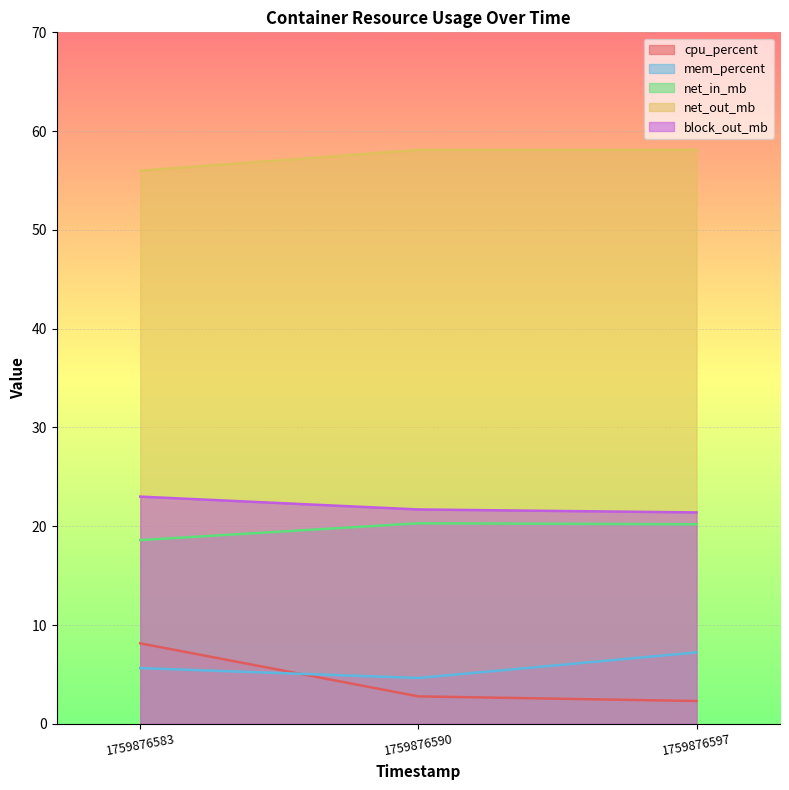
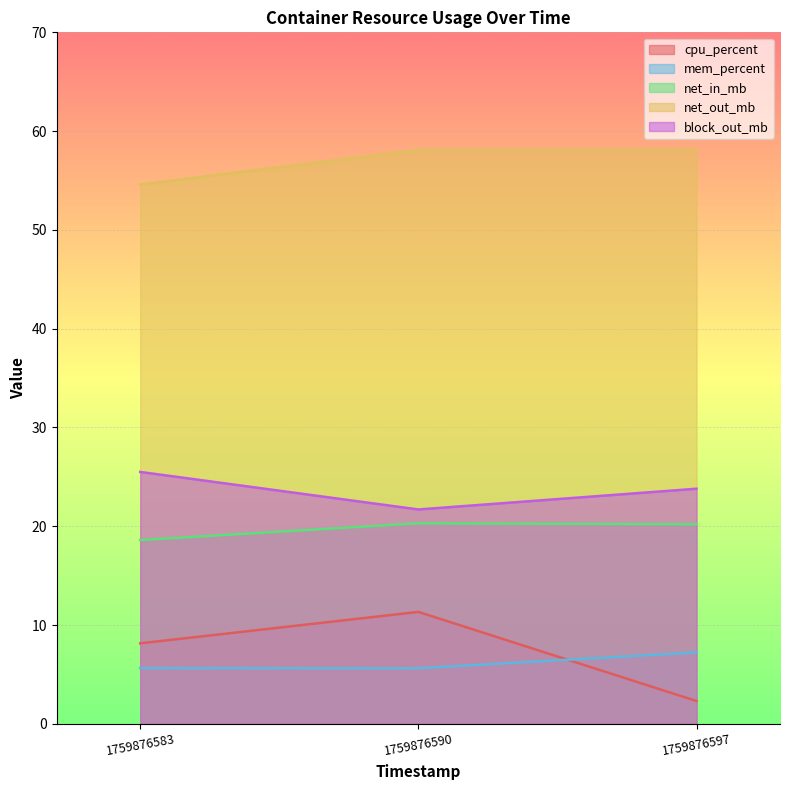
  {
    "cpu_percent": {
      "1759876583": 8,
-     "1759876590": 3,
+     "1759876590": 11,
      "1759876597": 2
    },
    "mem_percent": {
      "1759876583": 6,
-     "1759876590": 5,
+     "1759876590": 6,
      "1759876597": 7
    },
    "net_in_mb": {
      "1759876583": 19,
      "1759876590": 20,
      "1759876597": 20
    },
    "net_out_mb": {
-     "1759876583": 56,
+     "1759876583": 55,
      "1759876590": 58,
      "1759876597": 58
    },
    "block_out_mb": {
-     "1759876583": 23,
+     "1759876583": 26,
      "1759876590": 22,
-     "1759876597": 21
+     "1759876597": 24
    }
  }
